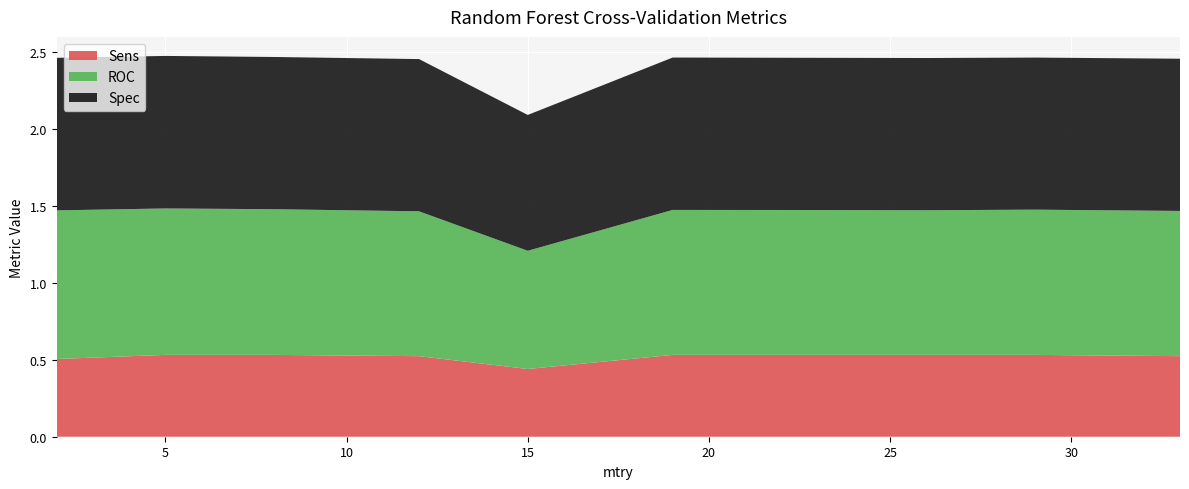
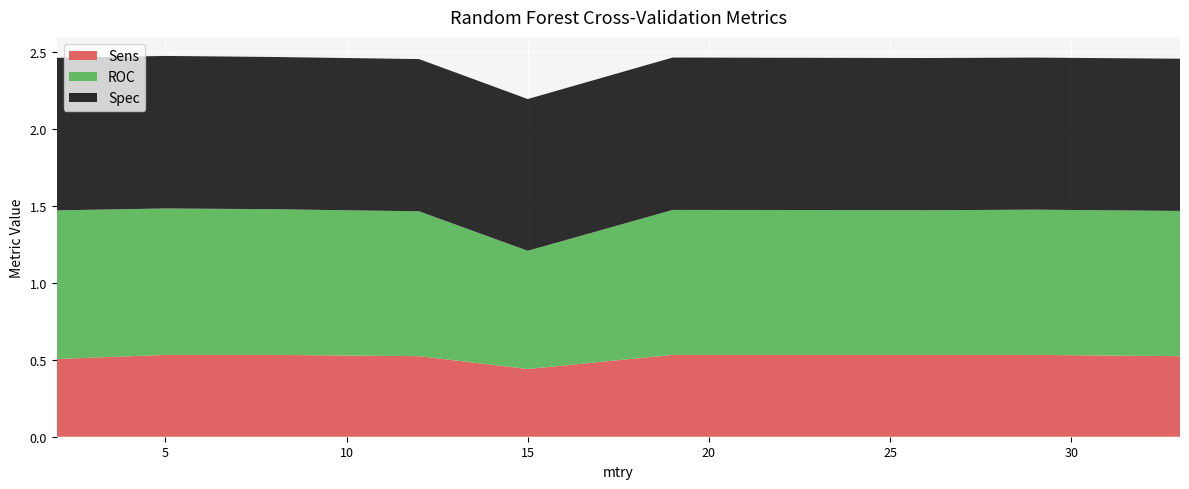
  {
    "Sens": {
      "5": 0.53,
      "15": 0.44
    },
    "ROC": {
      "5": 0.95,
      "15": 0.77
    },
    "Spec": {
      "5": 0.99,
-     "15": 0.88
+     "15": 0.99
    }
  }
